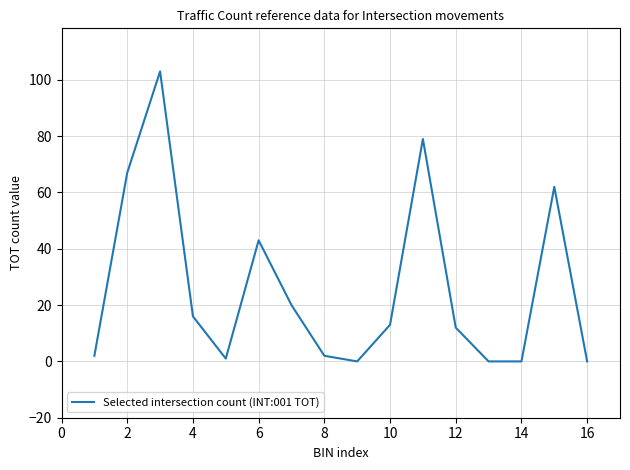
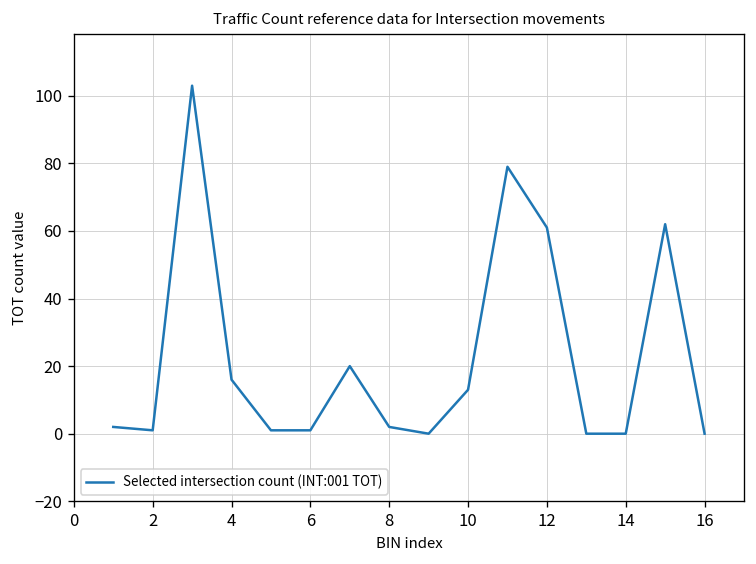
  {
-   "2": 67,
+   "2": 1,
    "4": 16,
-   "6": 43,
+   "6": 1,
    "8": 2,
    "10": 13,
-   "12": 12,
+   "12": 61,
    "14": 0,
    "16": 0
  }
